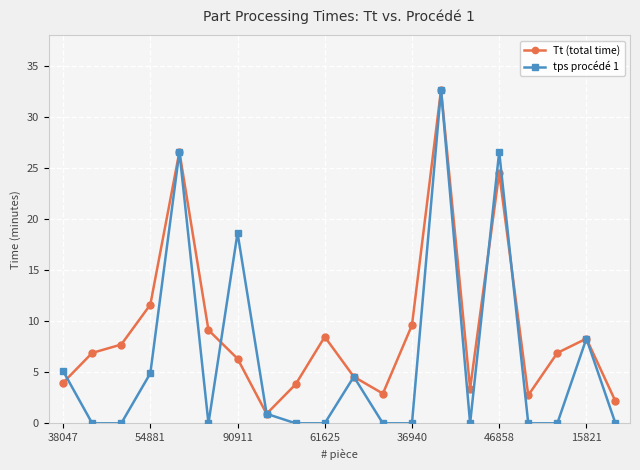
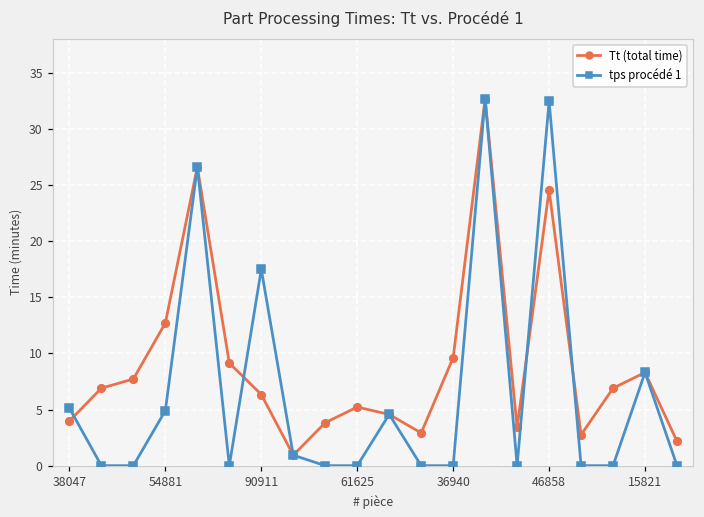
  {
    "Tt (total time)": {
      "38047": 4.0,
-     "54881": 11.6,
+     "54881": 12.7,
      "90911": 6.3,
-     "61625": 8.5,
+     "61625": 5.2,
      "36940": 9.6,
      "46858": 24.5
    },
    "tps procédé 1": {
      "38047": 5.1,
      "54881": 4.9,
-     "90911": 18.7,
+     "90911": 17.5,
      "61625": 0.0,
      "36940": 0.0,
-     "46858": 26.6
+     "46858": 32.5
    }
  }
